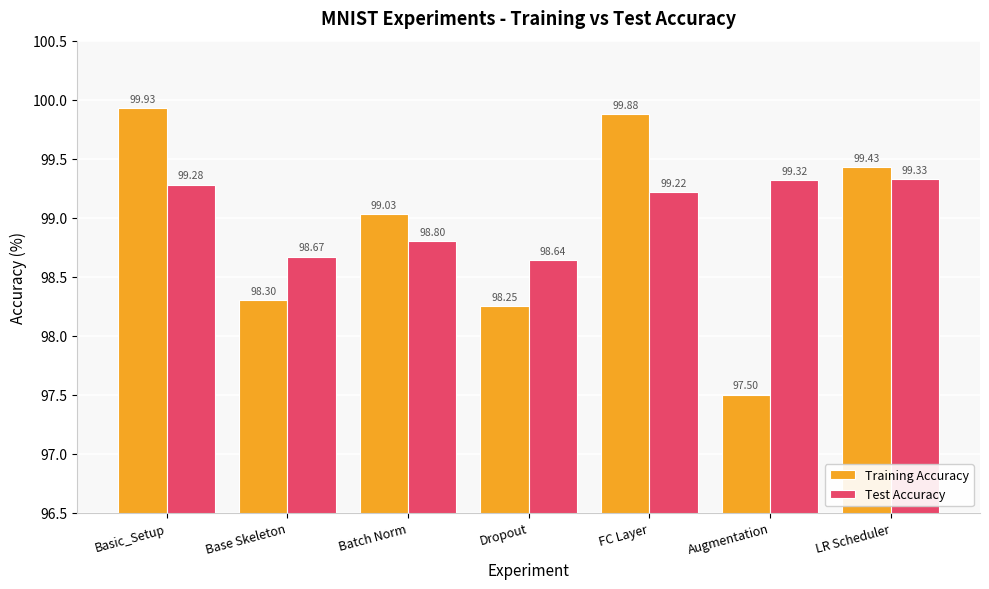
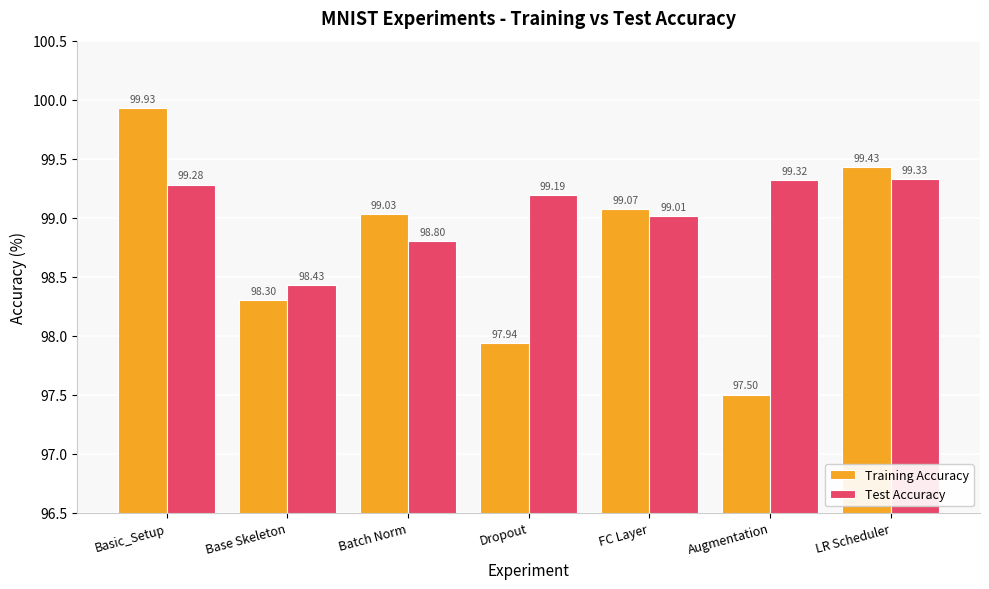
  {
    "Training Accuracy": {
      "Basic_Setup": 99.93,
      "Base Skeleton": 98.30,
      "Batch Norm": 99.03,
-     "Dropout": 98.25,
-     "FC Layer": 99.88,
+     "Dropout": 97.94,
+     "FC Layer": 99.07,
      "Augmentation": 97.50,
      "LR Scheduler": 99.43
    },
    "Test Accuracy": {
      "Basic_Setup": 99.28,
-     "Base Skeleton": 98.67,
+     "Base Skeleton": 98.43,
      "Batch Norm": 98.80,
-     "Dropout": 98.64,
-     "FC Layer": 99.22,
+     "Dropout": 99.19,
+     "FC Layer": 99.01,
      "Augmentation": 99.32,
      "LR Scheduler": 99.33
    }
  }
